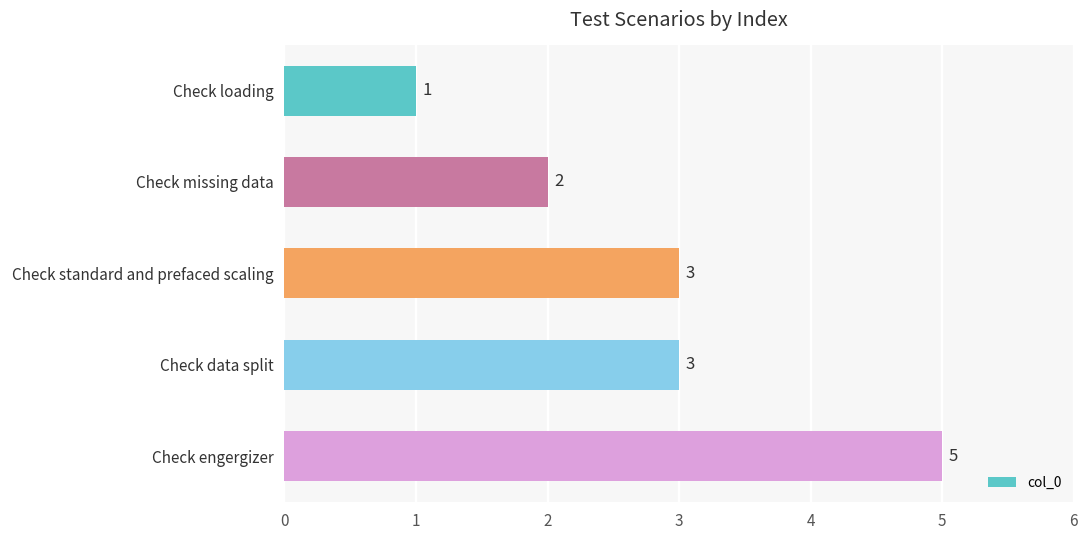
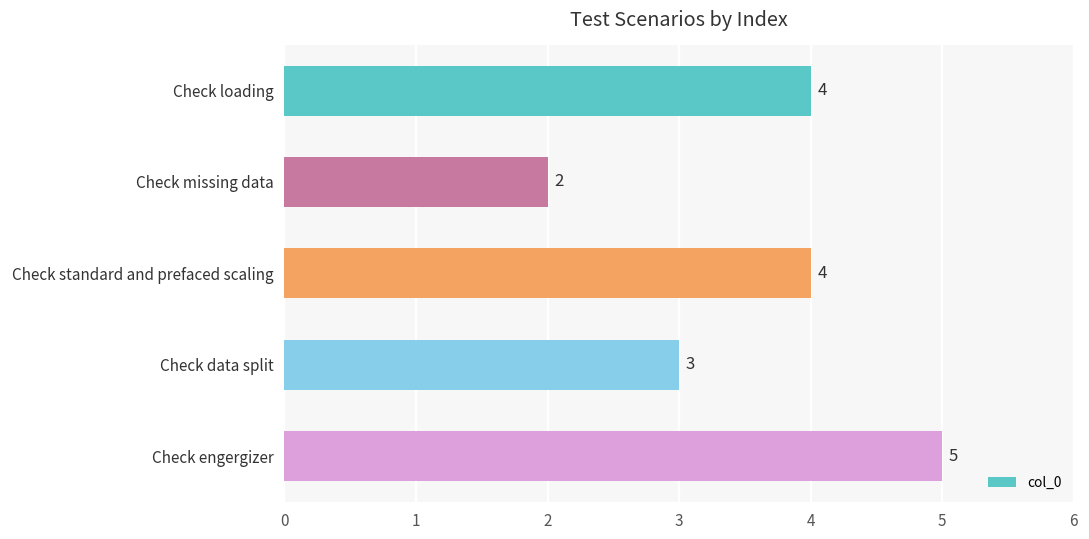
  {
-   "Check loading": 1,
+   "Check loading": 4,
    "Check missing data": 2,
-   "Check standard and prefaced scaling": 3,
+   "Check standard and prefaced scaling": 4,
    "Check data split": 3,
    "Check engergizer": 5
  }
